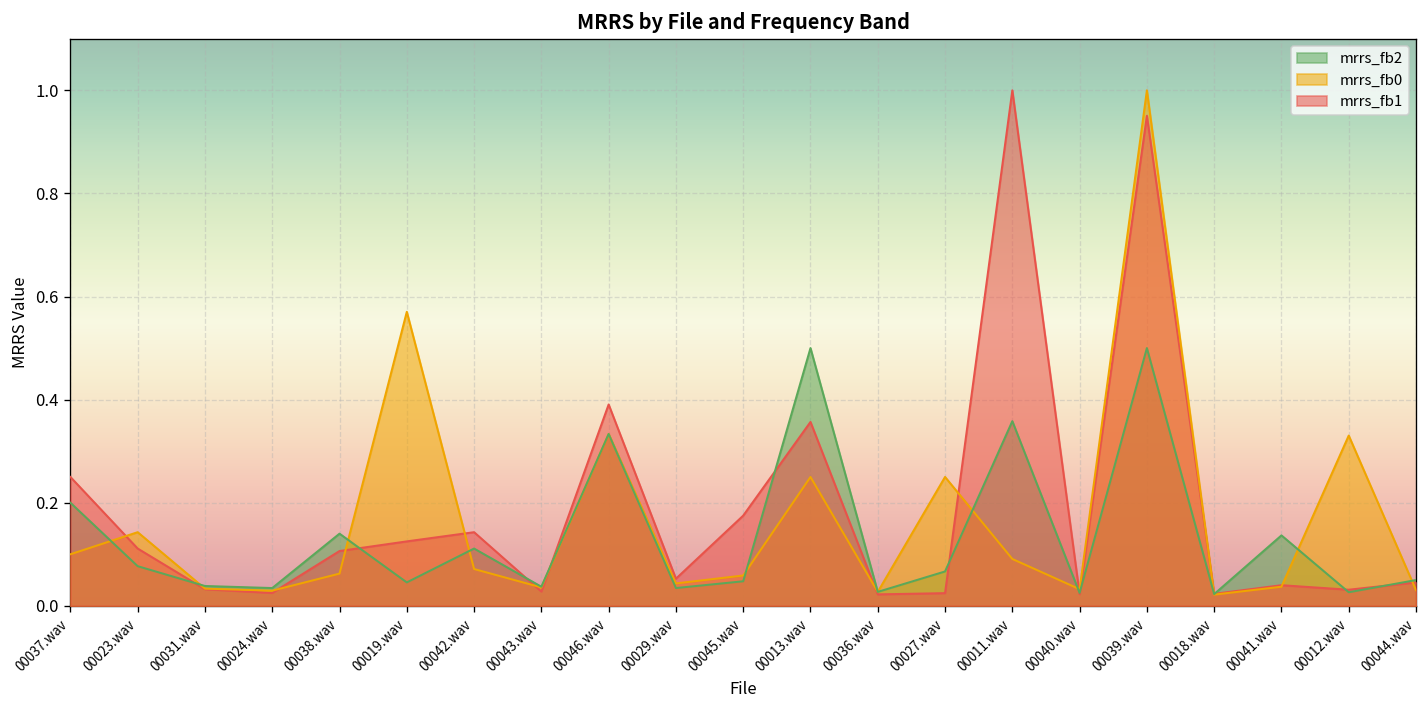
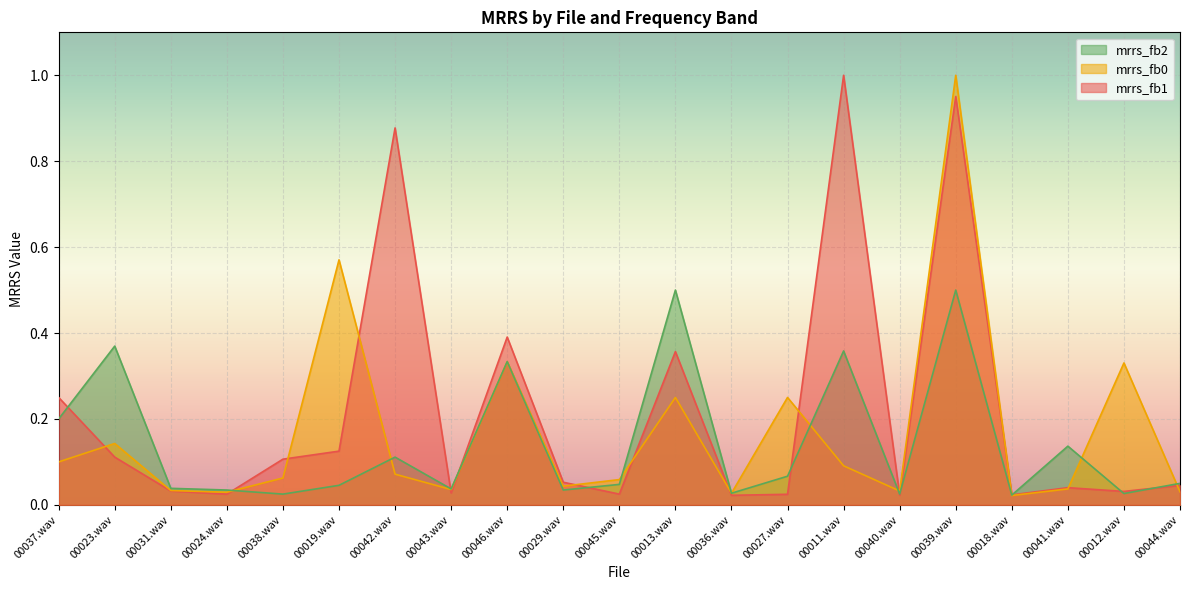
  {
    "mrrs_fb2": {
      "00037.wav": 0.20,
-     "00023.wav": 0.08,
-     "00038.wav": 0.14,
+     "00023.wav": 0.37,
+     "00038.wav": 0.03,
      "00019.wav": 0.05,
      "00042.wav": 0.11,
      "00029.wav": 0.03,
      "00045.wav": 0.05,
      "00013.wav": 0.50,
      "00027.wav": 0.07,
      "00011.wav": 0.36,
      "00039.wav": 0.50,
      "00041.wav": 0.14
    },
    "mrrs_fb0": {
      "00037.wav": 0.10,
      "00023.wav": 0.14,
      "00038.wav": 0.06,
      "00019.wav": 0.57,
      "00042.wav": 0.07,
      "00029.wav": 0.04,
      "00045.wav": 0.06,
      "00013.wav": 0.25,
      "00027.wav": 0.25,
      "00011.wav": 0.09,
      "00040.wav": 0.03,
      "00039.wav": 1.00,
      "00012.wav": 0.33,
      "00044.wav": 0.03
    },
    "mrrs_fb1": {
      "00037.wav": 0.25,
      "00023.wav": 0.11,
      "00038.wav": 0.11,
      "00019.wav": 0.13,
-     "00042.wav": 0.14,
+     "00042.wav": 0.88,
      "00043.wav": 0.03,
      "00046.wav": 0.39,
      "00029.wav": 0.05,
-     "00045.wav": 0.18,
+     "00045.wav": 0.03,
      "00013.wav": 0.36,
      "00027.wav": 0.02,
      "00011.wav": 1.00,
      "00039.wav": 0.95
    }
  }
